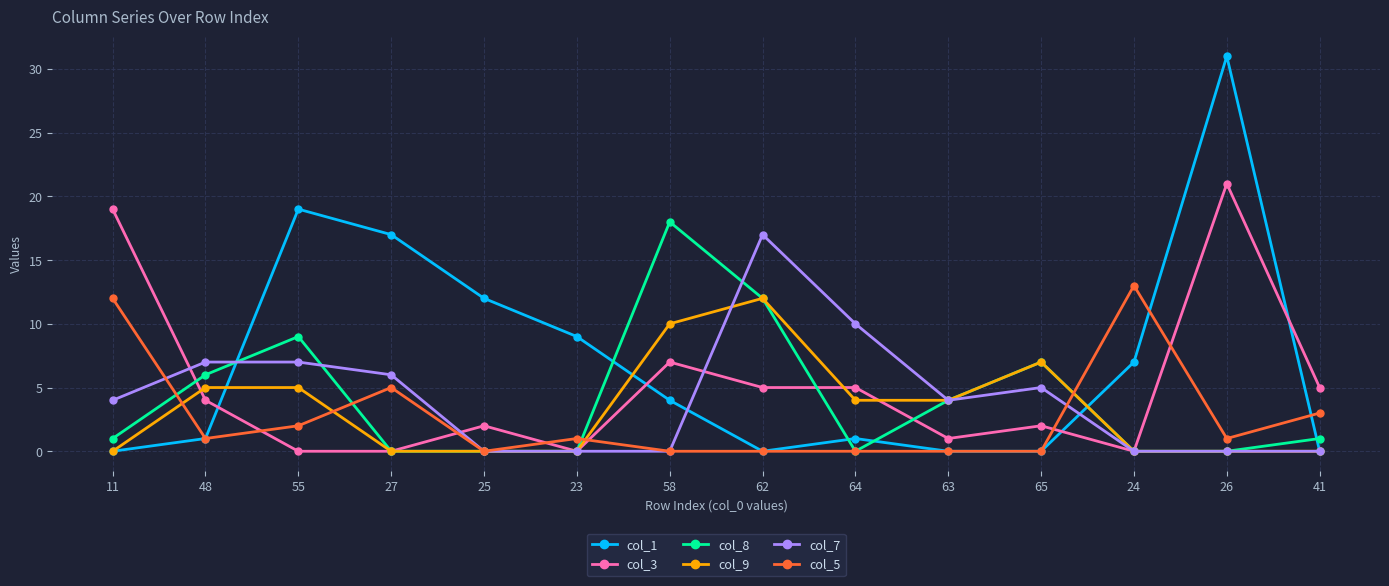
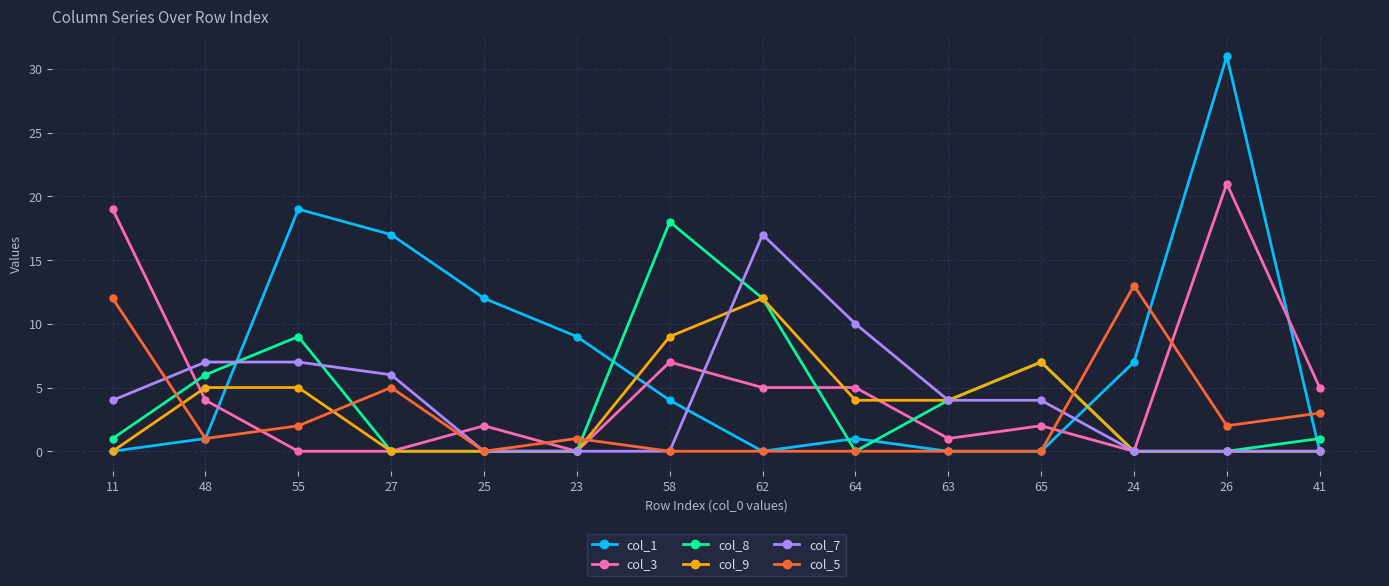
  {
    "col_1": {
      "55": 19,
      "27": 17,
      "25": 12,
      "23": 9,
      "58": 4,
      "64": 1,
      "24": 7,
      "26": 31
    },
    "col_3": {
      "11": 19,
      "48": 4,
      "55": 0,
      "25": 2,
      "58": 7,
      "62": 5,
      "64": 5,
      "63": 1,
      "65": 2,
      "26": 21,
      "41": 5
    },
    "col_8": {
      "11": 1,
      "48": 6,
      "55": 9,
      "58": 18,
      "41": 1
    },
    "col_9": {
      "48": 5,
      "55": 5,
-     "58": 10,
+     "58": 9,
      "64": 4
    },
    "col_7": {
      "11": 4,
      "48": 7,
      "55": 7,
      "27": 6,
      "62": 17,
      "64": 10,
-     "65": 5
+     "65": 4
    },
    "col_5": {
      "11": 12,
      "55": 2,
      "27": 5,
      "23": 1,
      "24": 13,
-     "26": 1,
+     "26": 2,
      "41": 3
    }
  }
